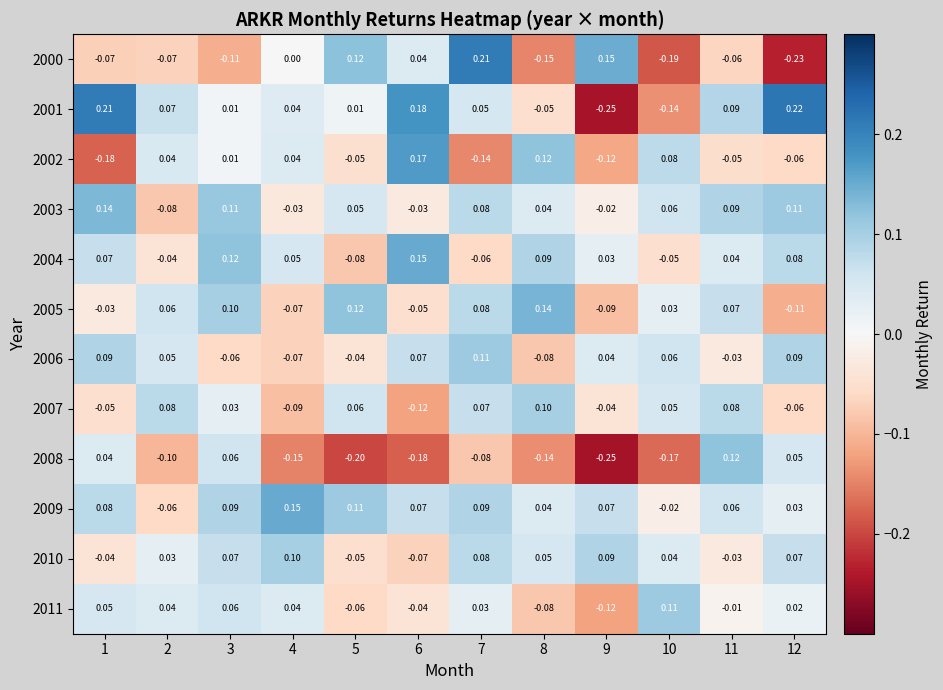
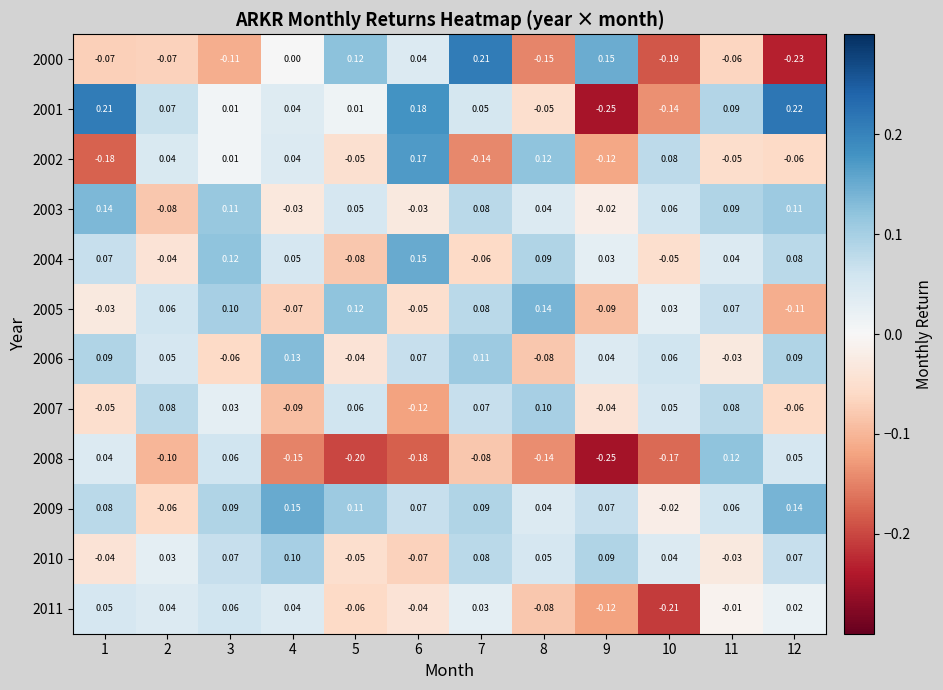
  {
    "2000": {
      "1": -0.07,
      "2": -0.07,
      "3": -0.11,
      "4": 0.00,
      "5": 0.12,
      "6": 0.04,
      "7": 0.21,
      "8": -0.15,
      "9": 0.15,
      "10": -0.19,
      "11": -0.06,
      "12": -0.23
    },
    "2001": {
      "1": 0.21,
      "2": 0.07,
      "3": 0.01,
      "4": 0.04,
      "5": 0.01,
      "6": 0.18,
      "7": 0.05,
      "8": -0.05,
      "9": -0.25,
      "10": -0.14,
      "11": 0.09,
      "12": 0.22
    },
    "2002": {
      "1": -0.18,
      "2": 0.04,
      "3": 0.01,
      "4": 0.04,
      "5": -0.05,
      "6": 0.17,
      "7": -0.14,
      "8": 0.12,
      "9": -0.12,
      "10": 0.08,
      "11": -0.05,
      "12": -0.06
    },
    "2003": {
      "1": 0.14,
      "2": -0.08,
      "3": 0.11,
      "4": -0.03,
      "5": 0.05,
      "6": -0.03,
      "7": 0.08,
      "8": 0.04,
      "9": -0.02,
      "10": 0.06,
      "11": 0.09,
      "12": 0.11
    },
    "2004": {
      "1": 0.07,
      "2": -0.04,
      "3": 0.12,
      "4": 0.05,
      "5": -0.08,
      "6": 0.15,
      "7": -0.06,
      "8": 0.09,
      "9": 0.03,
      "10": -0.05,
      "11": 0.04,
      "12": 0.08
    },
    "2005": {
      "1": -0.03,
      "2": 0.06,
      "3": 0.10,
      "4": -0.07,
      "5": 0.12,
      "6": -0.05,
      "7": 0.08,
      "8": 0.14,
      "9": -0.09,
      "10": 0.03,
      "11": 0.07,
      "12": -0.11
    },
    "2006": {
      "1": 0.09,
      "2": 0.05,
      "3": -0.06,
-     "4": -0.07,
+     "4": 0.13,
      "5": -0.04,
      "6": 0.07,
      "7": 0.11,
      "8": -0.08,
      "9": 0.04,
      "10": 0.06,
      "11": -0.03,
      "12": 0.09
    },
    "2007": {
      "1": -0.05,
      "2": 0.08,
      "3": 0.03,
      "4": -0.09,
      "5": 0.06,
      "6": -0.12,
      "7": 0.07,
      "8": 0.10,
      "9": -0.04,
      "10": 0.05,
      "11": 0.08,
      "12": -0.06
    },
    "2008": {
      "1": 0.04,
      "2": -0.10,
      "3": 0.06,
      "4": -0.15,
      "5": -0.20,
      "6": -0.18,
      "7": -0.08,
      "8": -0.14,
      "9": -0.25,
      "10": -0.17,
      "11": 0.12,
      "12": 0.05
    },
    "2009": {
      "1": 0.08,
      "2": -0.06,
      "3": 0.09,
      "4": 0.15,
      "5": 0.11,
      "6": 0.07,
      "7": 0.09,
      "8": 0.04,
      "9": 0.07,
      "10": -0.02,
      "11": 0.06,
-     "12": 0.03
+     "12": 0.14
    },
    "2010": {
      "1": -0.04,
      "2": 0.03,
      "3": 0.07,
      "4": 0.10,
      "5": -0.05,
      "6": -0.07,
      "7": 0.08,
      "8": 0.05,
      "9": 0.09,
      "10": 0.04,
      "11": -0.03,
      "12": 0.07
    },
    "2011": {
      "1": 0.05,
      "2": 0.04,
      "3": 0.06,
      "4": 0.04,
      "5": -0.06,
      "6": -0.04,
      "7": 0.03,
      "8": -0.08,
      "9": -0.12,
-     "10": 0.11,
+     "10": -0.21,
      "11": -0.01,
      "12": 0.02
    }
  }
